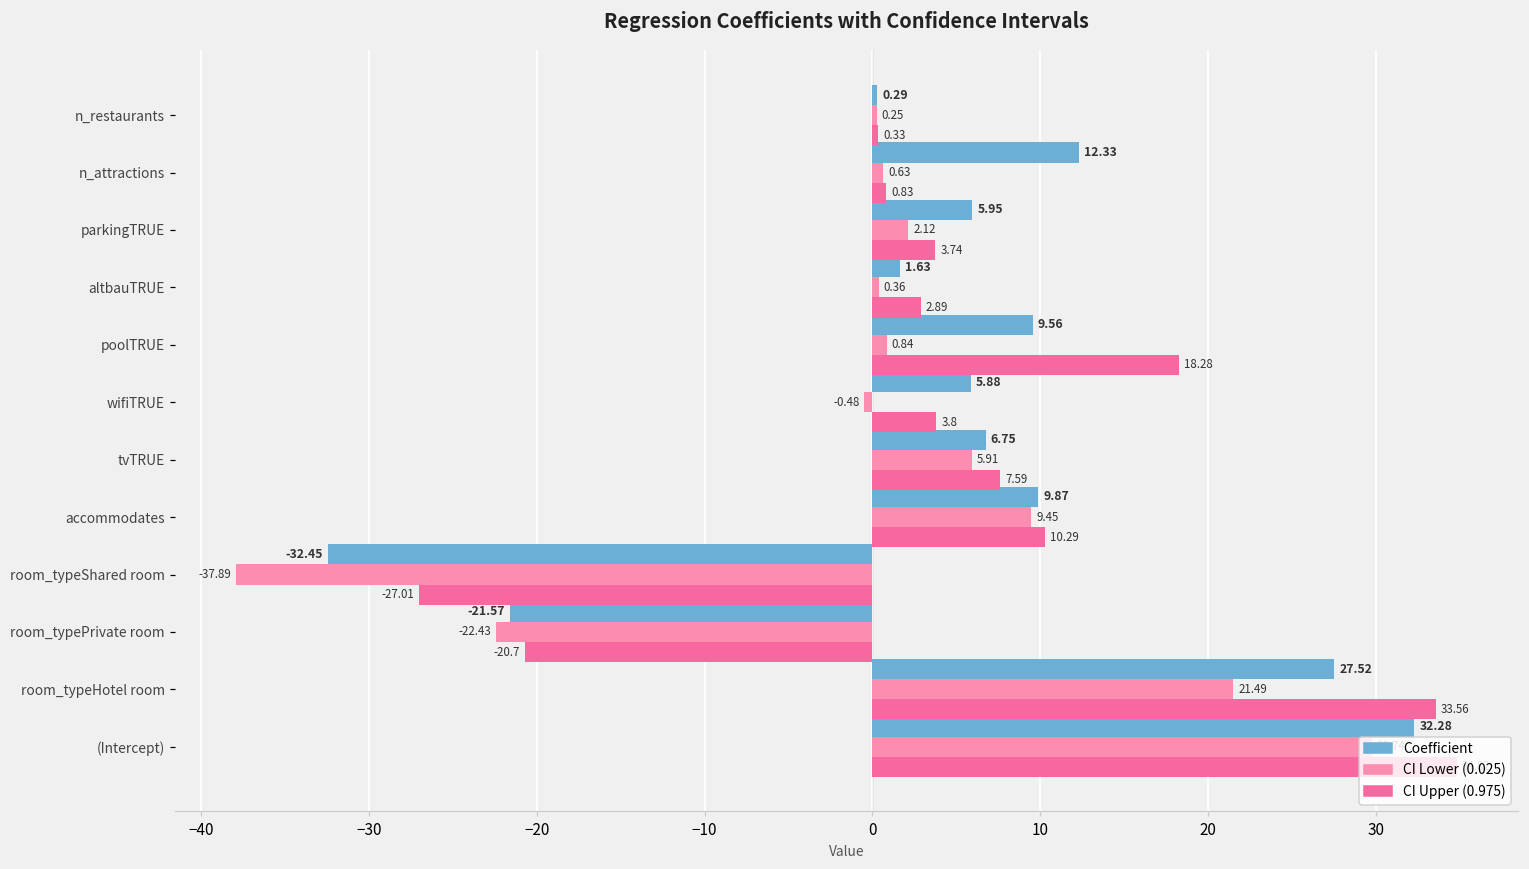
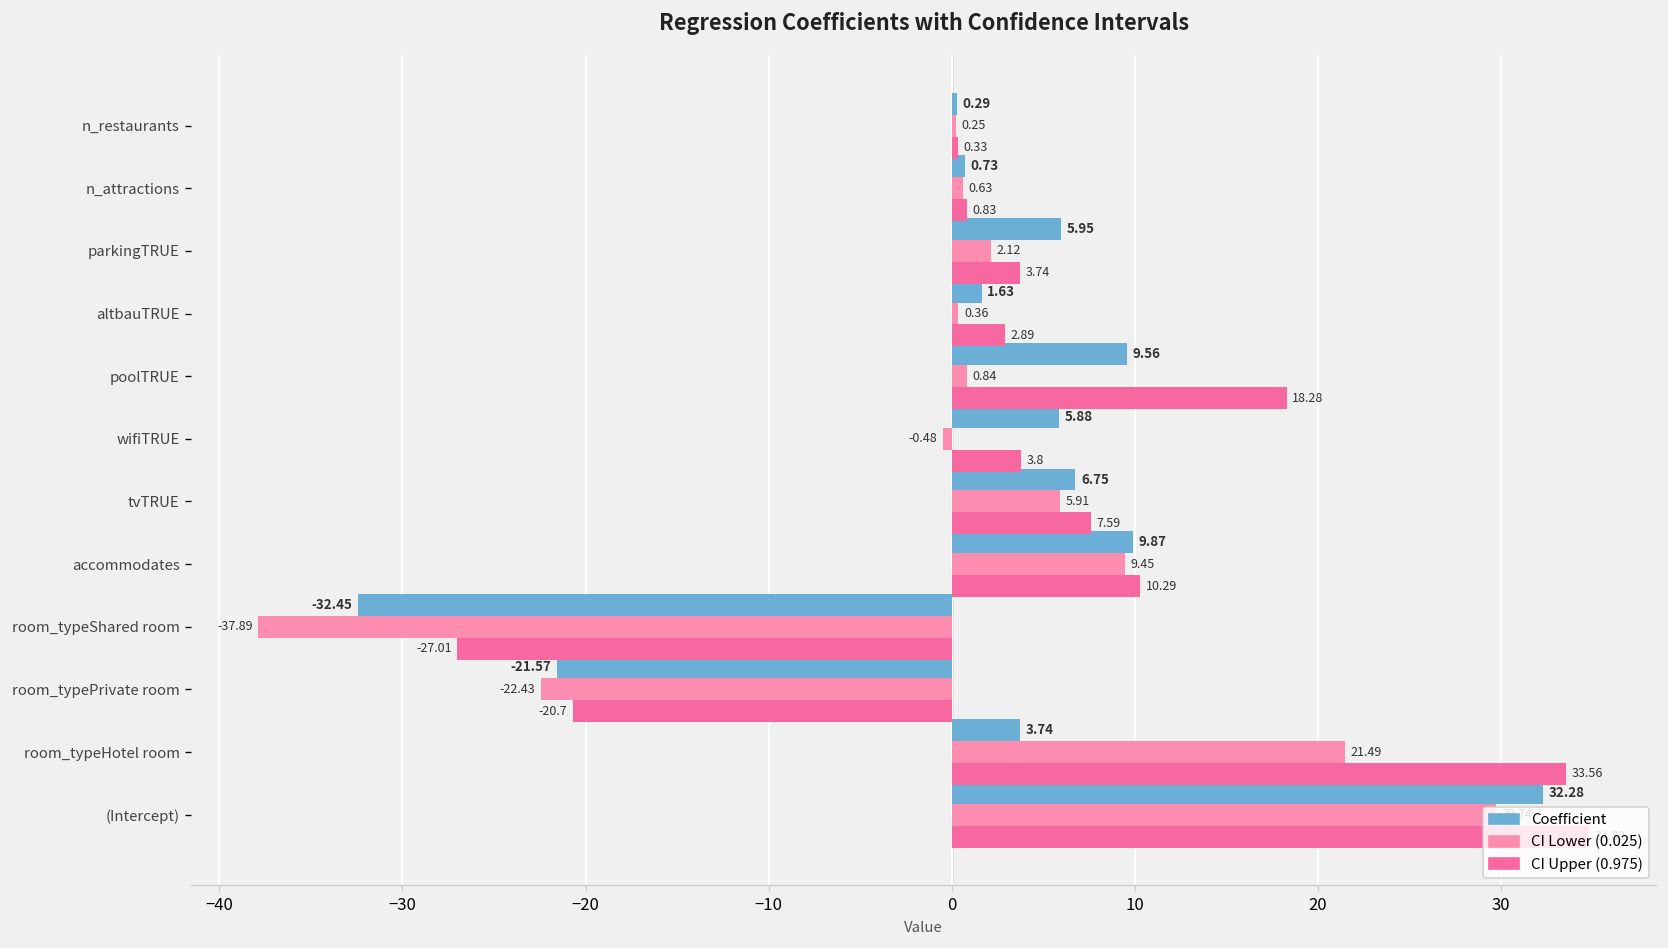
  {
    "Coefficient": {
      "n_restaurants": 0.29,
-     "n_attractions": 12.33,
+     "n_attractions": 0.73,
      "parkingTRUE": 5.95,
      "altbauTRUE": 1.63,
      "poolTRUE": 9.56,
      "wifiTRUE": 5.88,
      "tvTRUE": 6.75,
      "accommodates": 9.87,
      "room_typeShared room": -32.45,
      "room_typePrivate room": -21.57,
-     "room_typeHotel room": 27.52,
+     "room_typeHotel room": 3.74,
      "(Intercept)": 32.28
    }
  }
